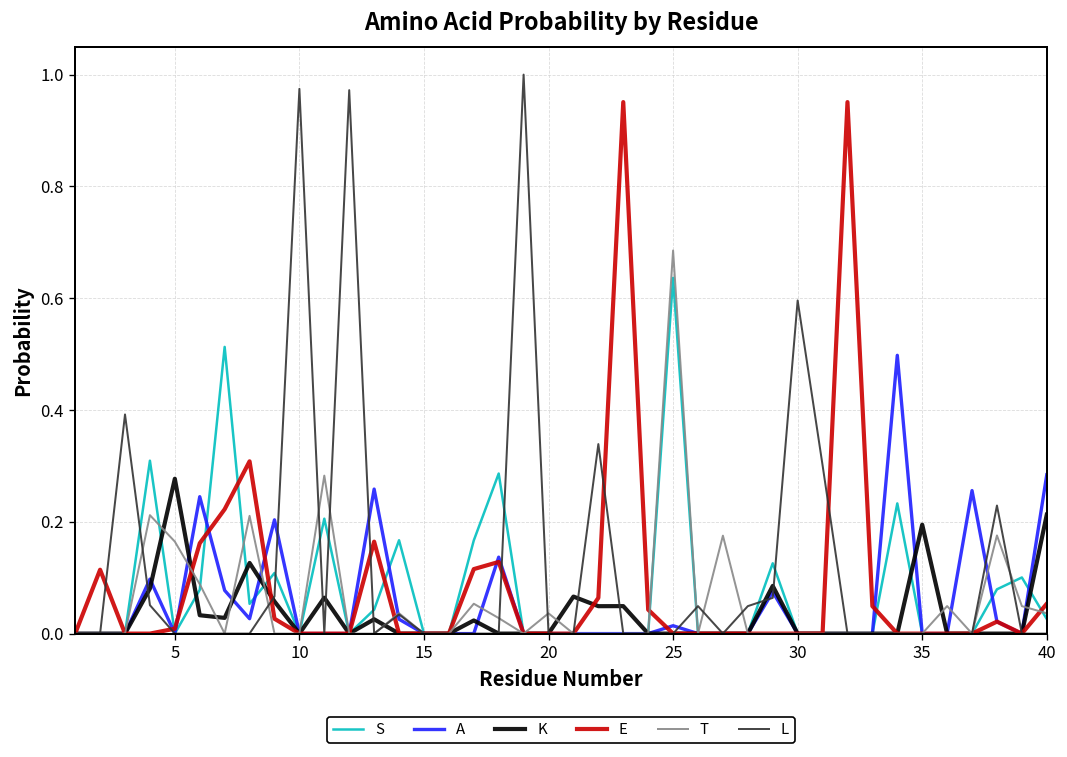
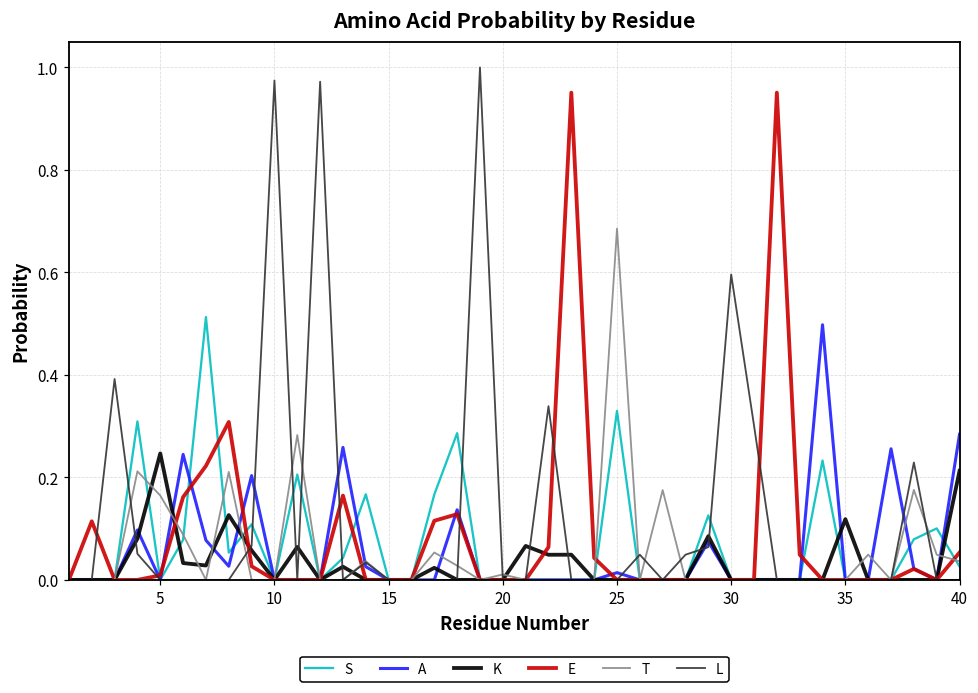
  {
    "S": {
-     "25": 0.64,
+     "25": 0.33,
      "40": 0.03
    },
    "A": {
      "25": 0.01,
      "40": 0.28
    },
    "K": {
-     "5": 0.28,
-     "35": 0.19,
+     "5": 0.25,
+     "35": 0.12,
      "40": 0.21
    },
    "E": {
      "5": 0.01,
      "40": 0.05
    },
    "T": {
      "5": 0.16,
-     "20": 0.04,
+     "20": 0.01,
      "25": 0.69,
      "40": 0.04
    },
    "L": {
      "10": 0.97,
      "30": 0.60,
      "40": 0.00
    }
  }
